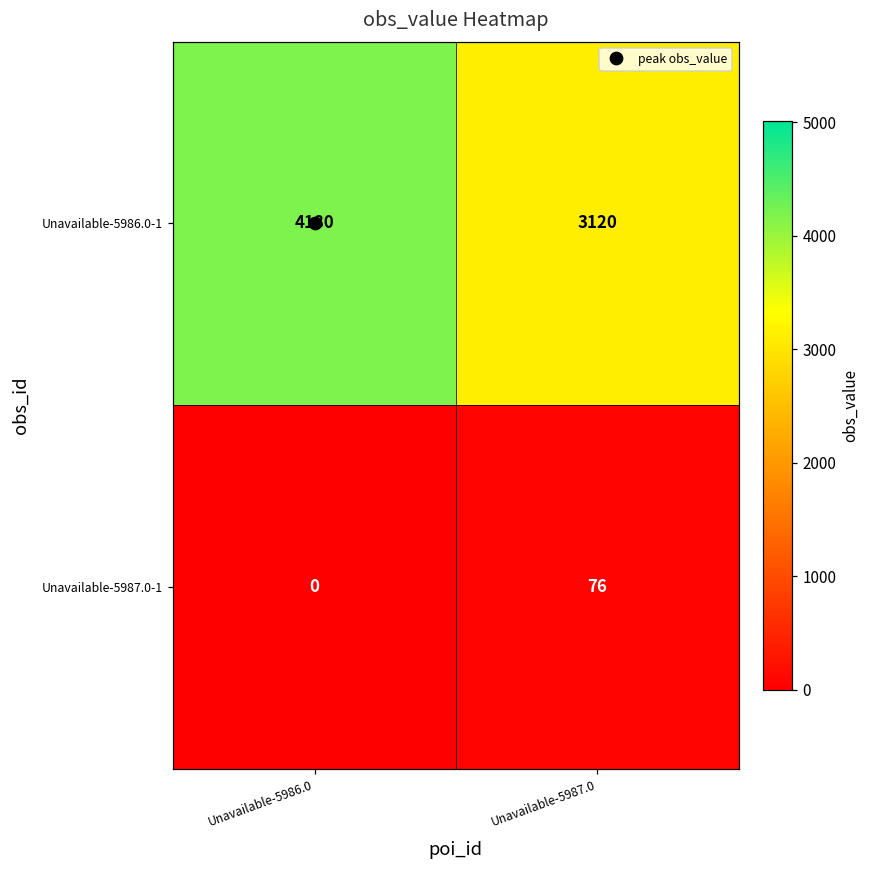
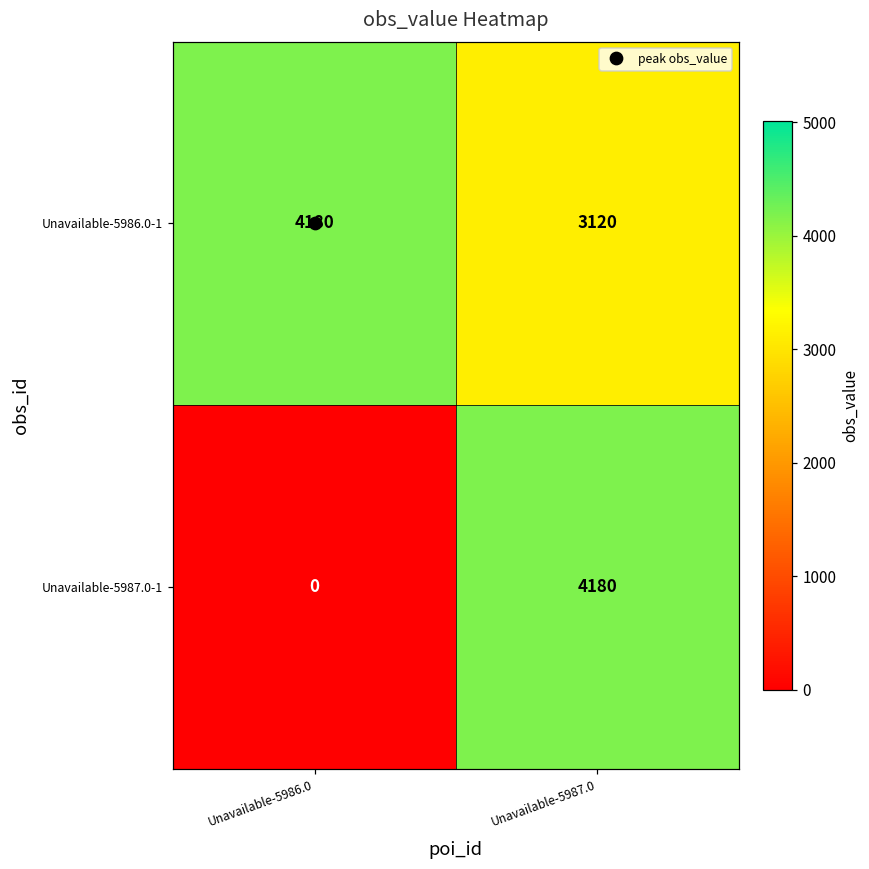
  {
    "Unavailable-5986.0-1": {
      "Unavailable-5987.0": 3120
    },
    "Unavailable-5987.0-1": {
      "Unavailable-5986.0": 0,
-     "Unavailable-5987.0": 76
+     "Unavailable-5987.0": 4180
    }
  }
